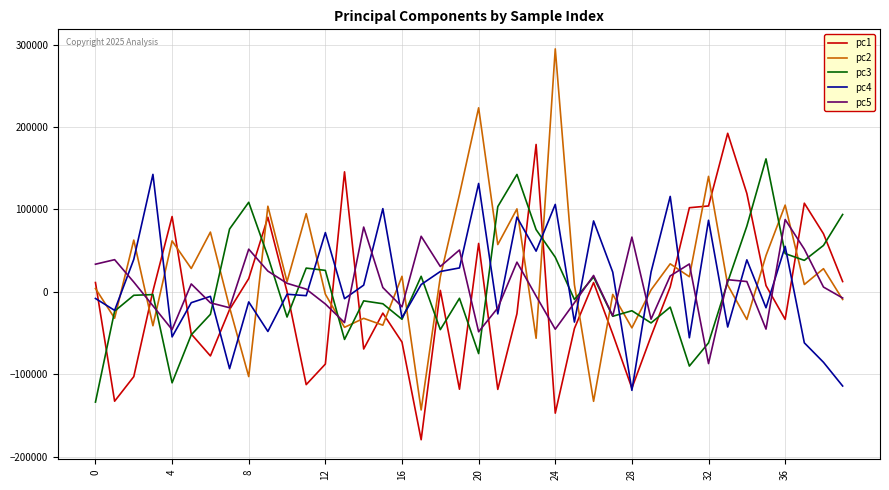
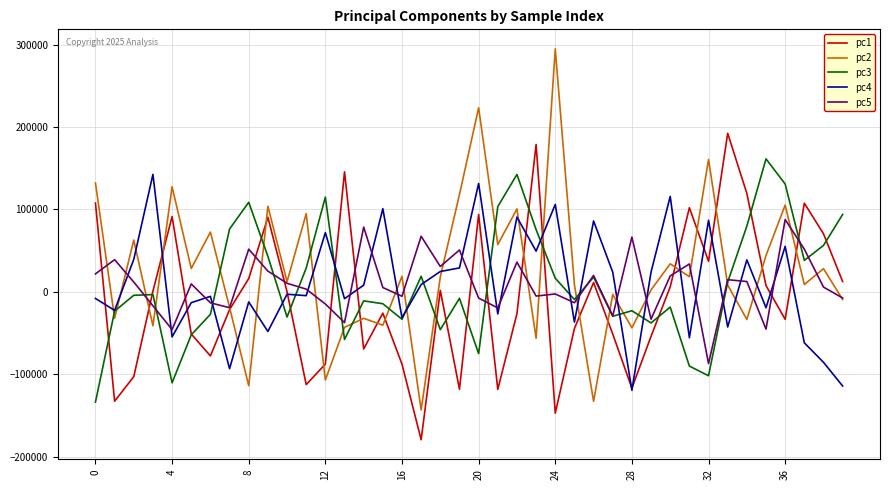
  {
    "pc1": {
-     "0": 10000,
+     "0": 110000,
      "4": 90000,
      "8": 20000,
      "12": -90000,
-     "16": -60000,
-     "20": 60000,
+     "16": -90000,
+     "20": 90000,
      "24": -150000,
-     "32": 100000,
+     "32": 40000,
      "36": -30000
    },
    "pc2": {
-     "0": 0,
-     "4": 60000,
-     "8": -100000,
-     "12": 0,
+     "0": 130000,
+     "4": 130000,
+     "8": -110000,
+     "12": -110000,
      "16": 20000,
      "20": 220000,
      "24": 290000,
      "28": -40000,
-     "32": 140000,
+     "32": 160000,
      "36": 110000
    },
    "pc3": {
      "0": -130000,
      "4": -110000,
      "8": 110000,
-     "12": 30000,
+     "12": 110000,
      "20": -70000,
-     "24": 40000,
+     "24": 20000,
      "28": -20000,
-     "32": -60000,
-     "36": 50000
+     "32": -100000,
+     "36": 130000
    },
    "pc4": {
      "0": -10000,
      "4": -50000,
      "8": -10000,
      "12": 70000,
      "20": 130000,
      "24": 110000,
      "32": 90000,
      "36": 60000
    },
    "pc5": {
-     "0": 30000,
+     "0": 20000,
      "4": -50000,
      "8": 50000,
      "12": -10000,
-     "16": -20000,
-     "20": -50000,
-     "24": -50000,
+     "16": -10000,
+     "20": -10000,
+     "24": 0,
      "28": 70000,
      "32": -90000,
      "36": 90000
    }
  }
